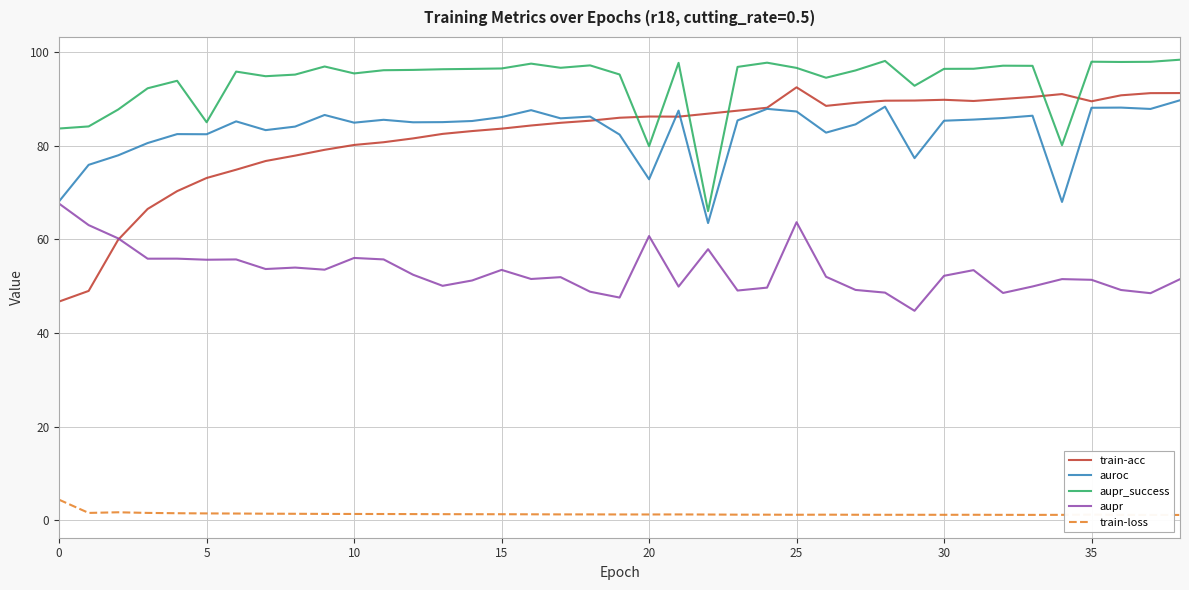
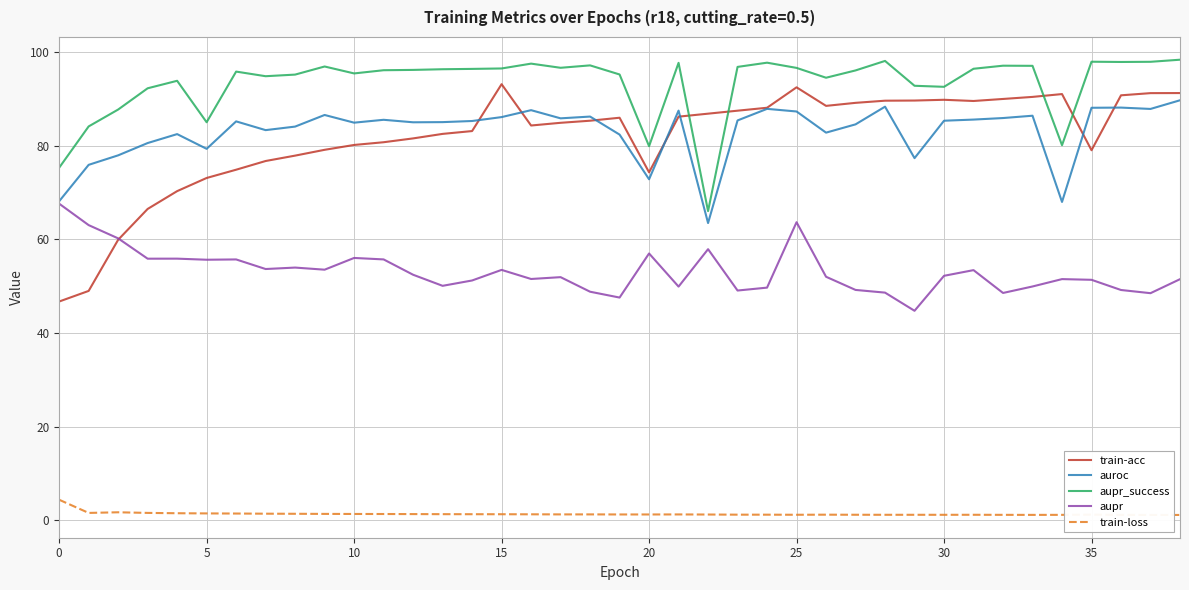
  {
    "train-acc": {
      "0": 47,
      "5": 73,
      "10": 80,
-     "15": 84,
-     "20": 86,
+     "15": 93,
+     "20": 74,
      "25": 92,
      "30": 90,
-     "35": 89
+     "35": 79
    },
    "auroc": {
-     "5": 82,
+     "5": 79,
      "10": 85,
      "15": 86,
      "20": 73,
      "25": 87,
      "30": 85,
      "35": 88
    },
    "aupr_success": {
-     "0": 84,
+     "0": 75,
      "5": 85,
      "10": 95,
      "15": 96,
      "20": 80,
      "25": 97,
-     "30": 96,
+     "30": 93,
      "35": 98
    },
    "aupr": {
      "5": 56,
      "10": 56,
      "15": 53,
-     "20": 61,
+     "20": 57,
      "25": 64,
      "30": 52,
      "35": 51
    },
    "train-loss": {
      "0": 4,
      "5": 1,
      "10": 1,
      "15": 1,
      "20": 1,
      "25": 1,
      "30": 1
    }
  }
